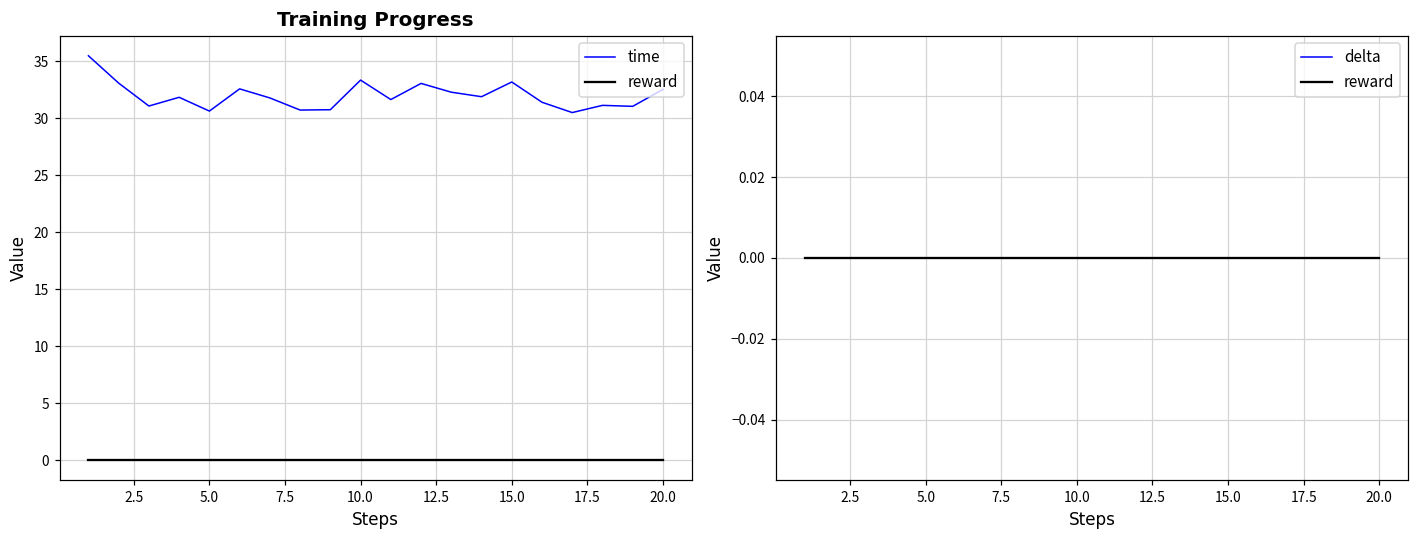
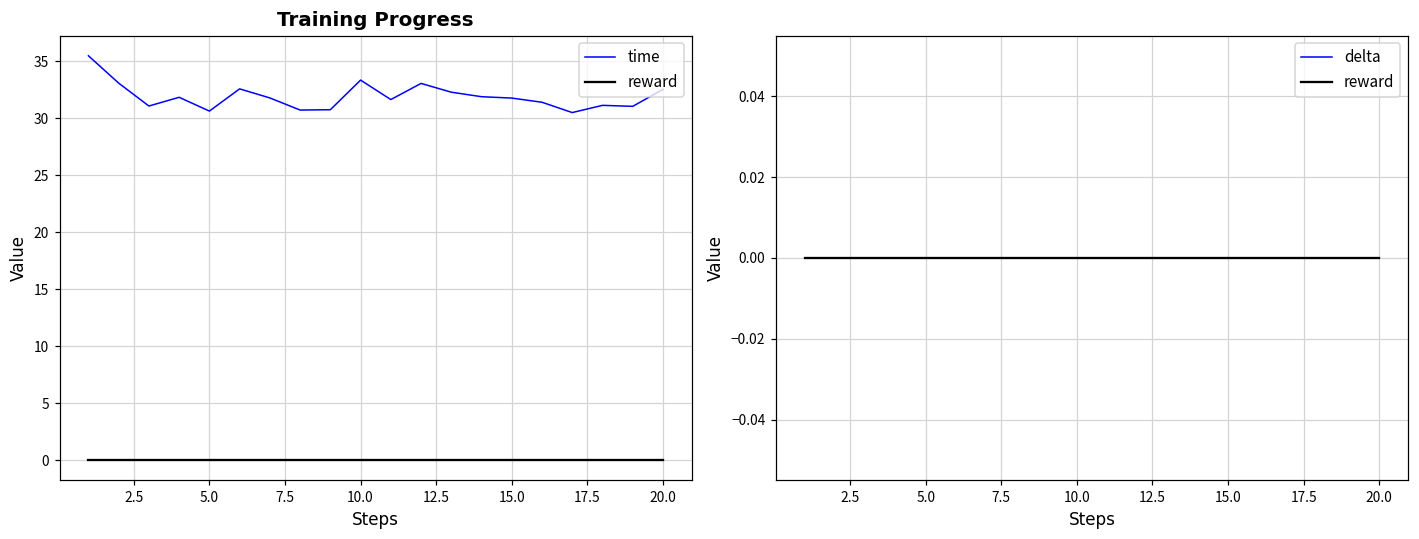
  {
    "Training Progress": {
      "time": {
        "5.0": 30.6,
        "10.0": 33.4,
-       "15.0": 33.2
+       "15.0": 31.8
      },
      "reward": {
        "5.0": 0.0,
        "10.0": 0.0,
        "15.0": 0.0,
        "20.0": 0.0
      }
    }
  }
